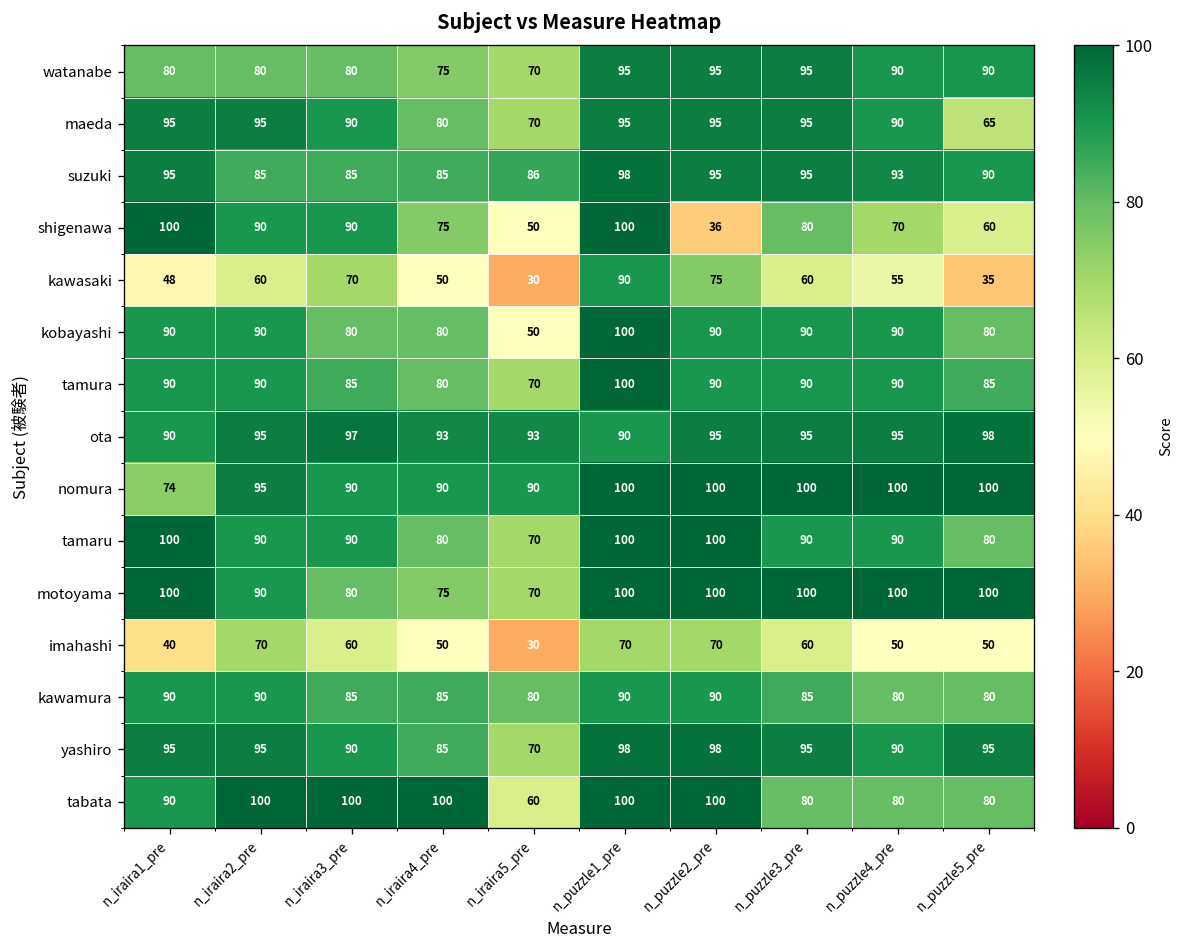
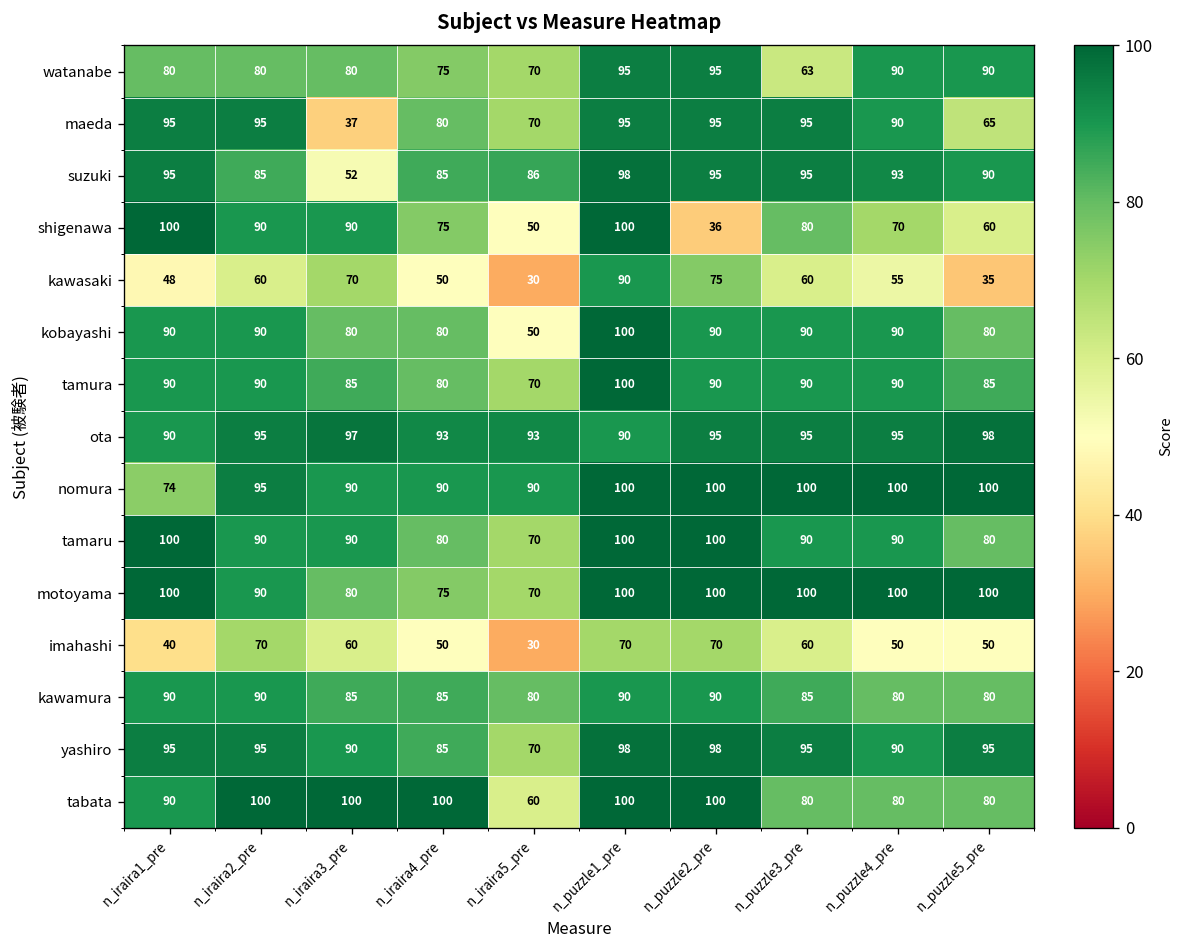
  {
    "watanabe": {
      "n_iraira1_pre": 80,
      "n_iraira2_pre": 80,
      "n_iraira3_pre": 80,
      "n_iraira4_pre": 75,
      "n_iraira5_pre": 70,
      "n_puzzle1_pre": 95,
      "n_puzzle2_pre": 95,
-     "n_puzzle3_pre": 95,
+     "n_puzzle3_pre": 63,
      "n_puzzle4_pre": 90,
      "n_puzzle5_pre": 90
    },
    "maeda": {
      "n_iraira1_pre": 95,
      "n_iraira2_pre": 95,
-     "n_iraira3_pre": 90,
+     "n_iraira3_pre": 37,
      "n_iraira4_pre": 80,
      "n_iraira5_pre": 70,
      "n_puzzle1_pre": 95,
      "n_puzzle2_pre": 95,
      "n_puzzle3_pre": 95,
      "n_puzzle4_pre": 90,
      "n_puzzle5_pre": 65
    },
    "suzuki": {
      "n_iraira1_pre": 95,
      "n_iraira2_pre": 85,
-     "n_iraira3_pre": 85,
+     "n_iraira3_pre": 52,
      "n_iraira4_pre": 85,
      "n_iraira5_pre": 86,
      "n_puzzle1_pre": 98,
      "n_puzzle2_pre": 95,
      "n_puzzle3_pre": 95,
      "n_puzzle4_pre": 93,
      "n_puzzle5_pre": 90
    },
    "shigenawa": {
      "n_iraira1_pre": 100,
      "n_iraira2_pre": 90,
      "n_iraira3_pre": 90,
      "n_iraira4_pre": 75,
      "n_iraira5_pre": 50,
      "n_puzzle1_pre": 100,
      "n_puzzle2_pre": 36,
      "n_puzzle3_pre": 80,
      "n_puzzle4_pre": 70,
      "n_puzzle5_pre": 60
    },
    "kawasaki": {
      "n_iraira1_pre": 48,
      "n_iraira2_pre": 60,
      "n_iraira3_pre": 70,
      "n_iraira4_pre": 50,
      "n_iraira5_pre": 30,
      "n_puzzle1_pre": 90,
      "n_puzzle2_pre": 75,
      "n_puzzle3_pre": 60,
      "n_puzzle4_pre": 55,
      "n_puzzle5_pre": 35
    },
    "kobayashi": {
      "n_iraira1_pre": 90,
      "n_iraira2_pre": 90,
      "n_iraira3_pre": 80,
      "n_iraira4_pre": 80,
      "n_iraira5_pre": 50,
      "n_puzzle1_pre": 100,
      "n_puzzle2_pre": 90,
      "n_puzzle3_pre": 90,
      "n_puzzle4_pre": 90,
      "n_puzzle5_pre": 80
    },
    "tamura": {
      "n_iraira1_pre": 90,
      "n_iraira2_pre": 90,
      "n_iraira3_pre": 85,
      "n_iraira4_pre": 80,
      "n_iraira5_pre": 70,
      "n_puzzle1_pre": 100,
      "n_puzzle2_pre": 90,
      "n_puzzle3_pre": 90,
      "n_puzzle4_pre": 90,
      "n_puzzle5_pre": 85
    },
    "ota": {
      "n_iraira1_pre": 90,
      "n_iraira2_pre": 95,
      "n_iraira3_pre": 97,
      "n_iraira4_pre": 93,
      "n_iraira5_pre": 93,
      "n_puzzle1_pre": 90,
      "n_puzzle2_pre": 95,
      "n_puzzle3_pre": 95,
      "n_puzzle4_pre": 95,
      "n_puzzle5_pre": 98
    },
    "nomura": {
      "n_iraira1_pre": 74,
      "n_iraira2_pre": 95,
      "n_iraira3_pre": 90,
      "n_iraira4_pre": 90,
      "n_iraira5_pre": 90,
      "n_puzzle1_pre": 100,
      "n_puzzle2_pre": 100,
      "n_puzzle3_pre": 100,
      "n_puzzle4_pre": 100,
      "n_puzzle5_pre": 100
    },
    "tamaru": {
      "n_iraira1_pre": 100,
      "n_iraira2_pre": 90,
      "n_iraira3_pre": 90,
      "n_iraira4_pre": 80,
      "n_iraira5_pre": 70,
      "n_puzzle1_pre": 100,
      "n_puzzle2_pre": 100,
      "n_puzzle3_pre": 90,
      "n_puzzle4_pre": 90,
      "n_puzzle5_pre": 80
    },
    "motoyama": {
      "n_iraira1_pre": 100,
      "n_iraira2_pre": 90,
      "n_iraira3_pre": 80,
      "n_iraira4_pre": 75,
      "n_iraira5_pre": 70,
      "n_puzzle1_pre": 100,
      "n_puzzle2_pre": 100,
      "n_puzzle3_pre": 100,
      "n_puzzle4_pre": 100,
      "n_puzzle5_pre": 100
    },
    "imahashi": {
      "n_iraira1_pre": 40,
      "n_iraira2_pre": 70,
      "n_iraira3_pre": 60,
      "n_iraira4_pre": 50,
      "n_iraira5_pre": 30,
      "n_puzzle1_pre": 70,
      "n_puzzle2_pre": 70,
      "n_puzzle3_pre": 60,
      "n_puzzle4_pre": 50,
      "n_puzzle5_pre": 50
    },
    "kawamura": {
      "n_iraira1_pre": 90,
      "n_iraira2_pre": 90,
      "n_iraira3_pre": 85,
      "n_iraira4_pre": 85,
      "n_iraira5_pre": 80,
      "n_puzzle1_pre": 90,
      "n_puzzle2_pre": 90,
      "n_puzzle3_pre": 85,
      "n_puzzle4_pre": 80,
      "n_puzzle5_pre": 80
    },
    "yashiro": {
      "n_iraira1_pre": 95,
      "n_iraira2_pre": 95,
      "n_iraira3_pre": 90,
      "n_iraira4_pre": 85,
      "n_iraira5_pre": 70,
      "n_puzzle1_pre": 98,
      "n_puzzle2_pre": 98,
      "n_puzzle3_pre": 95,
      "n_puzzle4_pre": 90,
      "n_puzzle5_pre": 95
    },
    "tabata": {
      "n_iraira1_pre": 90,
      "n_iraira2_pre": 100,
      "n_iraira3_pre": 100,
      "n_iraira4_pre": 100,
      "n_iraira5_pre": 60,
      "n_puzzle1_pre": 100,
      "n_puzzle2_pre": 100,
      "n_puzzle3_pre": 80,
      "n_puzzle4_pre": 80,
      "n_puzzle5_pre": 80
    }
  }
